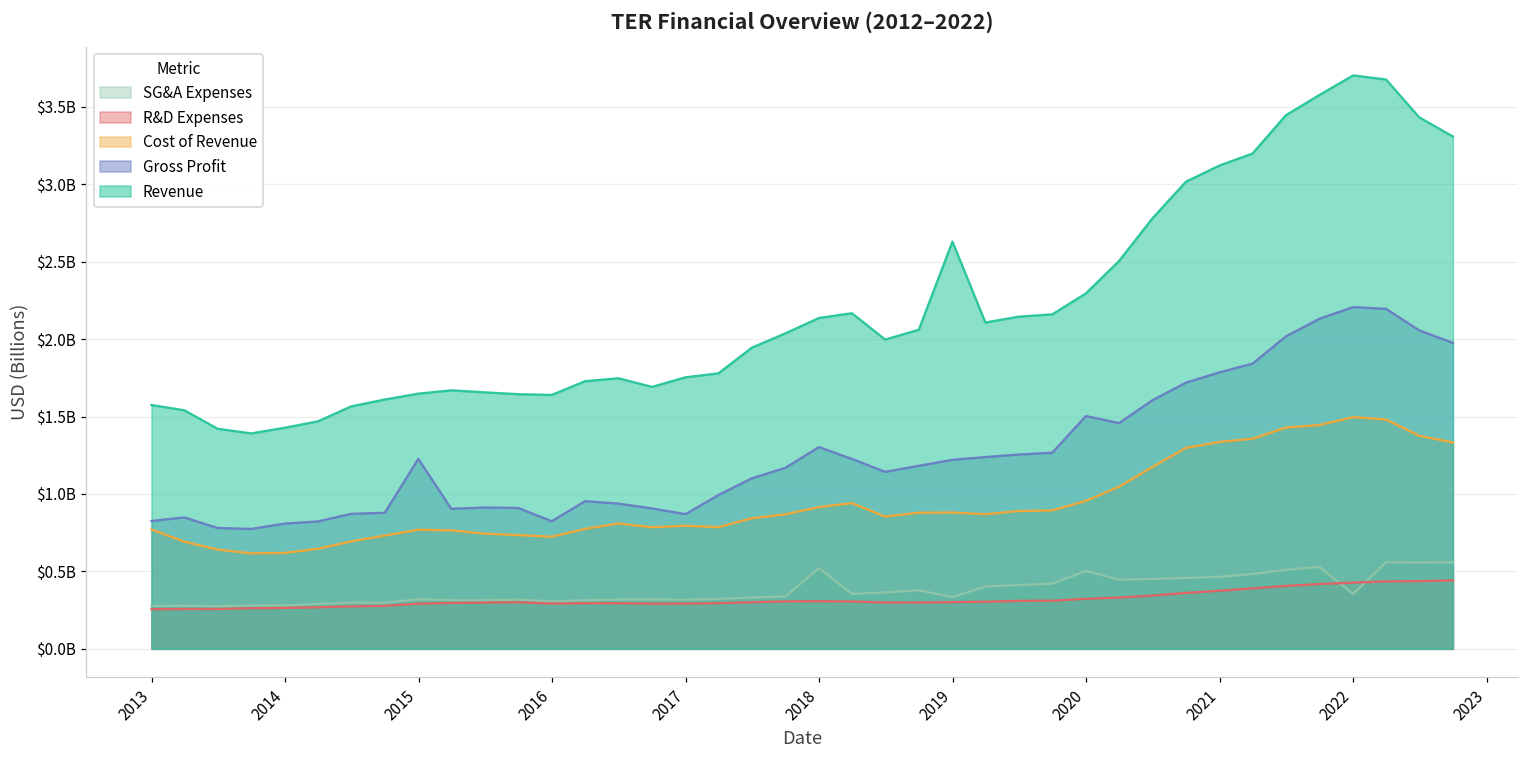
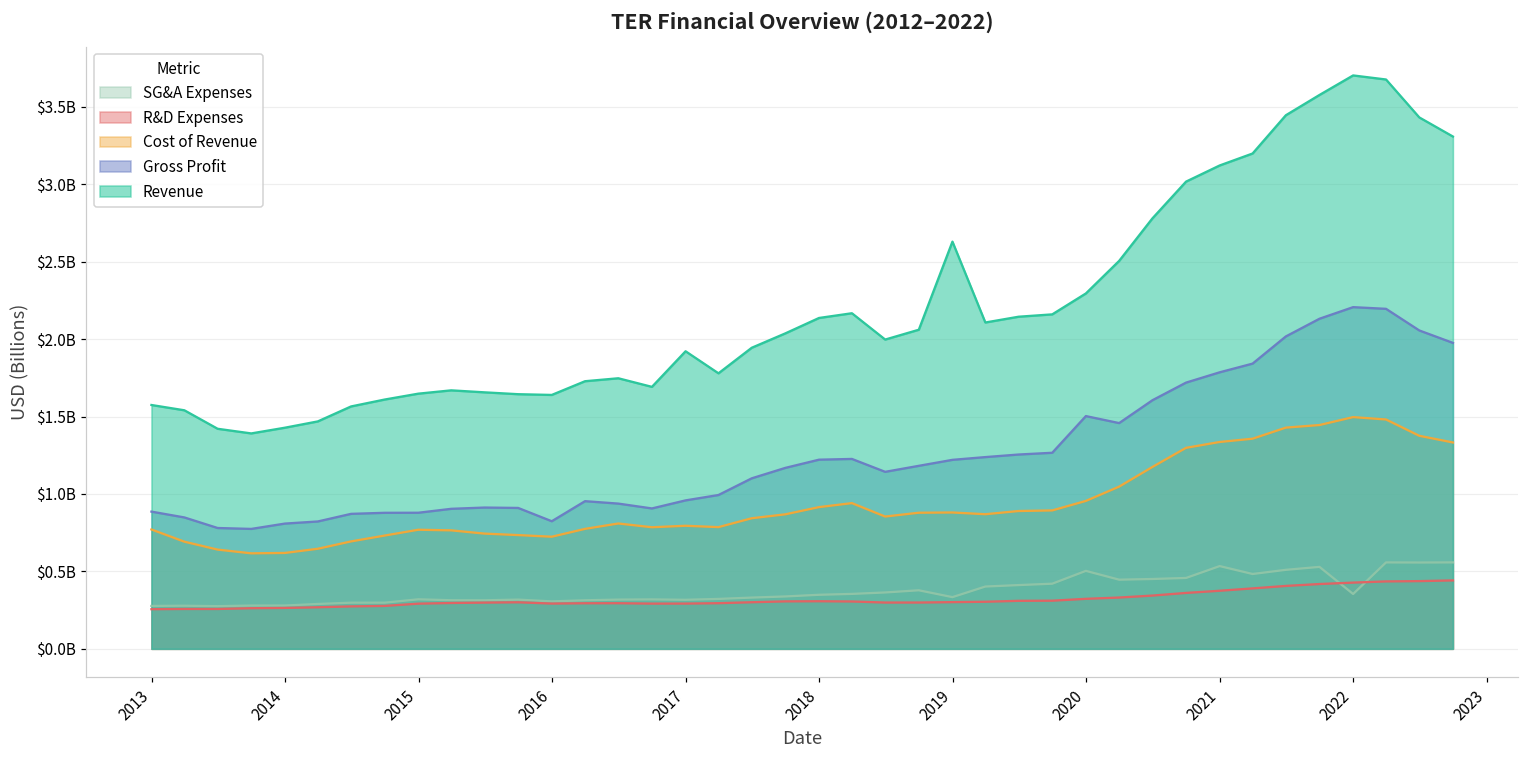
  {
    "SG&A Expenses": {
      "2013": "$280000000",
      "2015": "$320000000",
      "2017": "$320000000",
-     "2018": "$520000000",
+     "2018": "$350000000",
      "2019": "$330000000",
      "2020": "$500000000",
-     "2021": "$460000000",
+     "2021": "$530000000",
      "2022": "$350000000"
    },
    "Gross Profit": {
-     "2013": "$830000000",
+     "2013": "$890000000",
      "2014": "$810000000",
-     "2015": "$1230000000",
+     "2015": "$880000000",
      "2016": "$820000000",
-     "2017": "$870000000",
-     "2018": "$1300000000",
+     "2017": "$960000000",
+     "2018": "$1220000000",
      "2019": "$1220000000",
      "2020": "$1500000000",
      "2021": "$1790000000",
      "2022": "$2210000000"
    },
    "Revenue": {
      "2013": "$1570000000",
      "2014": "$1430000000",
      "2015": "$1650000000",
      "2016": "$1640000000",
-     "2017": "$1750000000",
+     "2017": "$1920000000",
      "2018": "$2140000000",
      "2019": "$2630000000",
      "2020": "$2290000000",
      "2021": "$3120000000",
      "2022": "$3700000000"
    }
  }
